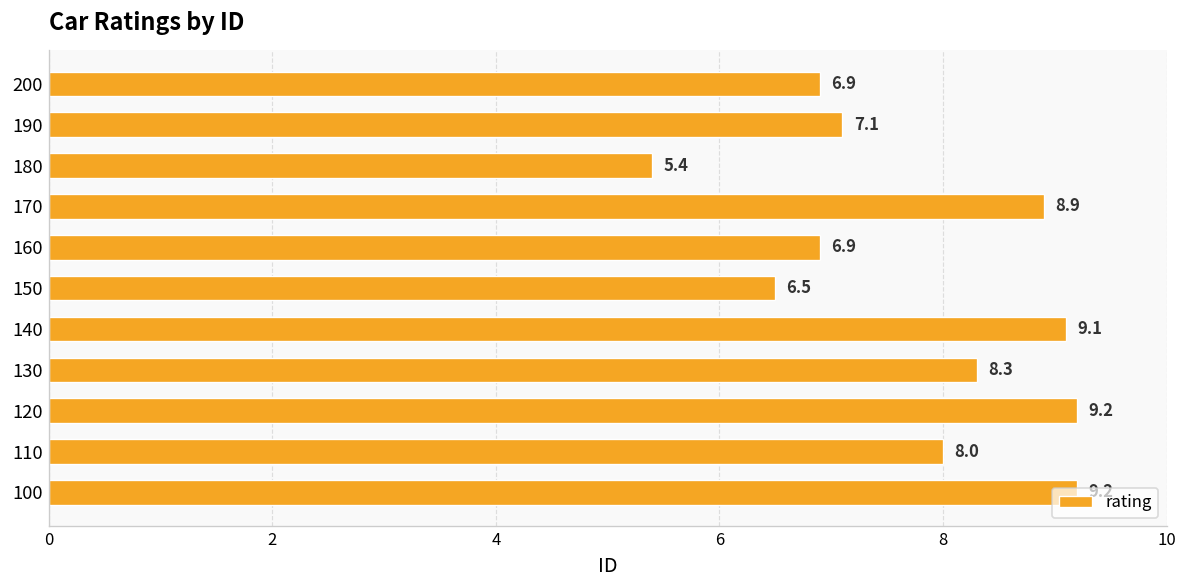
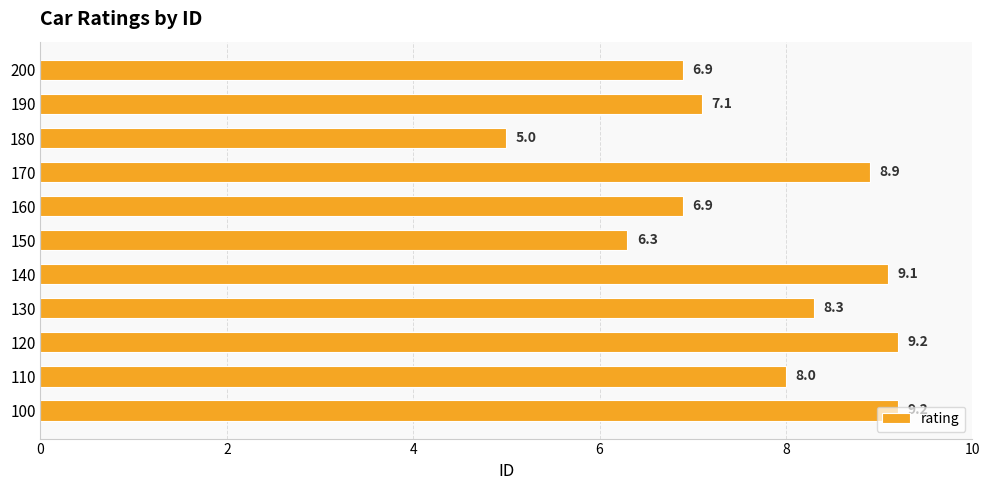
  {
    "200": 6.9,
    "190": 7.1,
-   "180": 5.4,
+   "180": 5.0,
    "170": 8.9,
    "160": 6.9,
-   "150": 6.5,
+   "150": 6.3,
    "140": 9.1,
    "130": 8.3,
    "120": 9.2,
    "110": 8.0
  }
